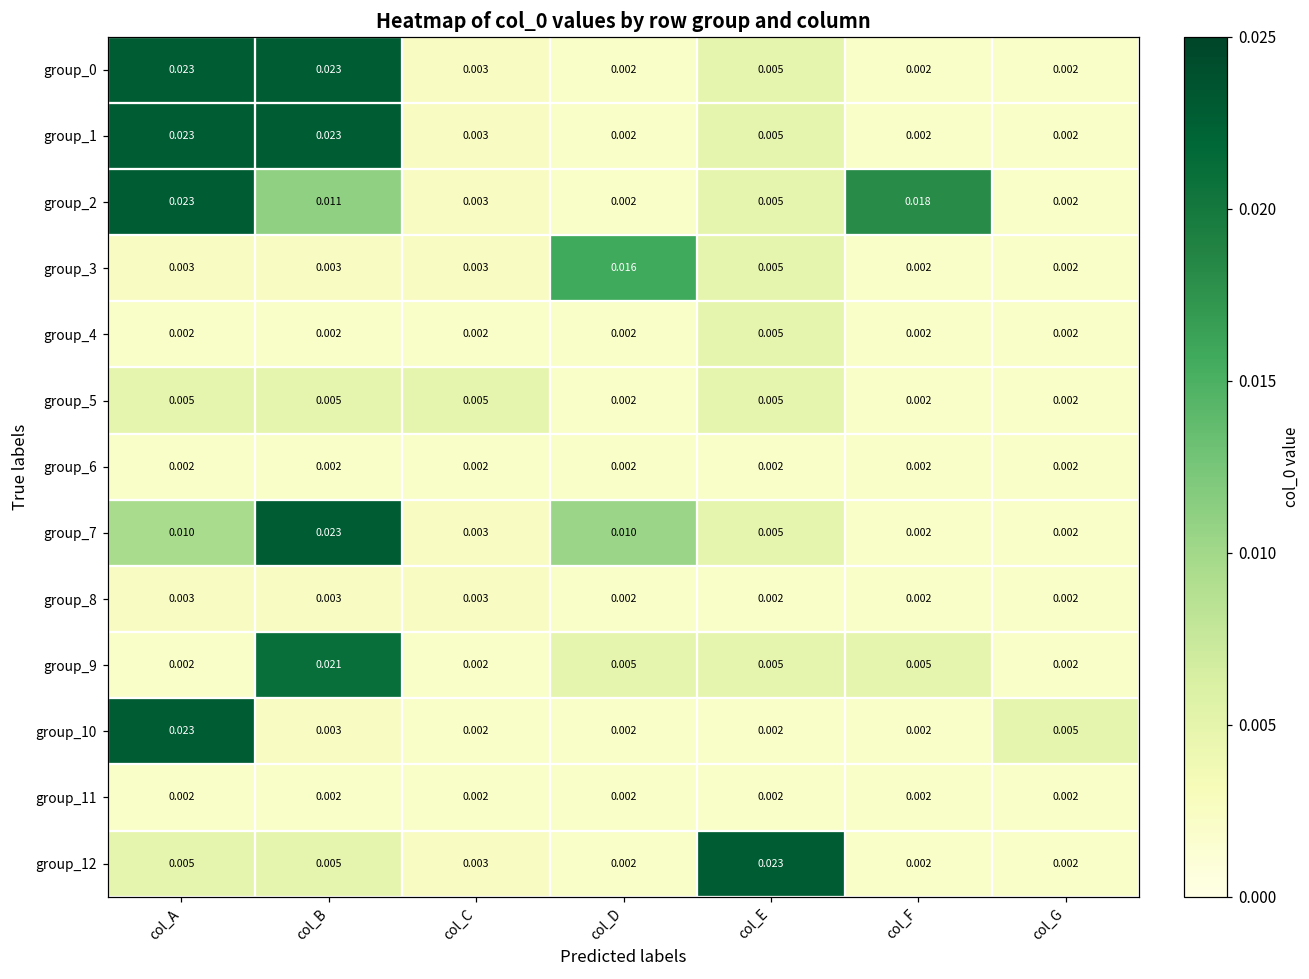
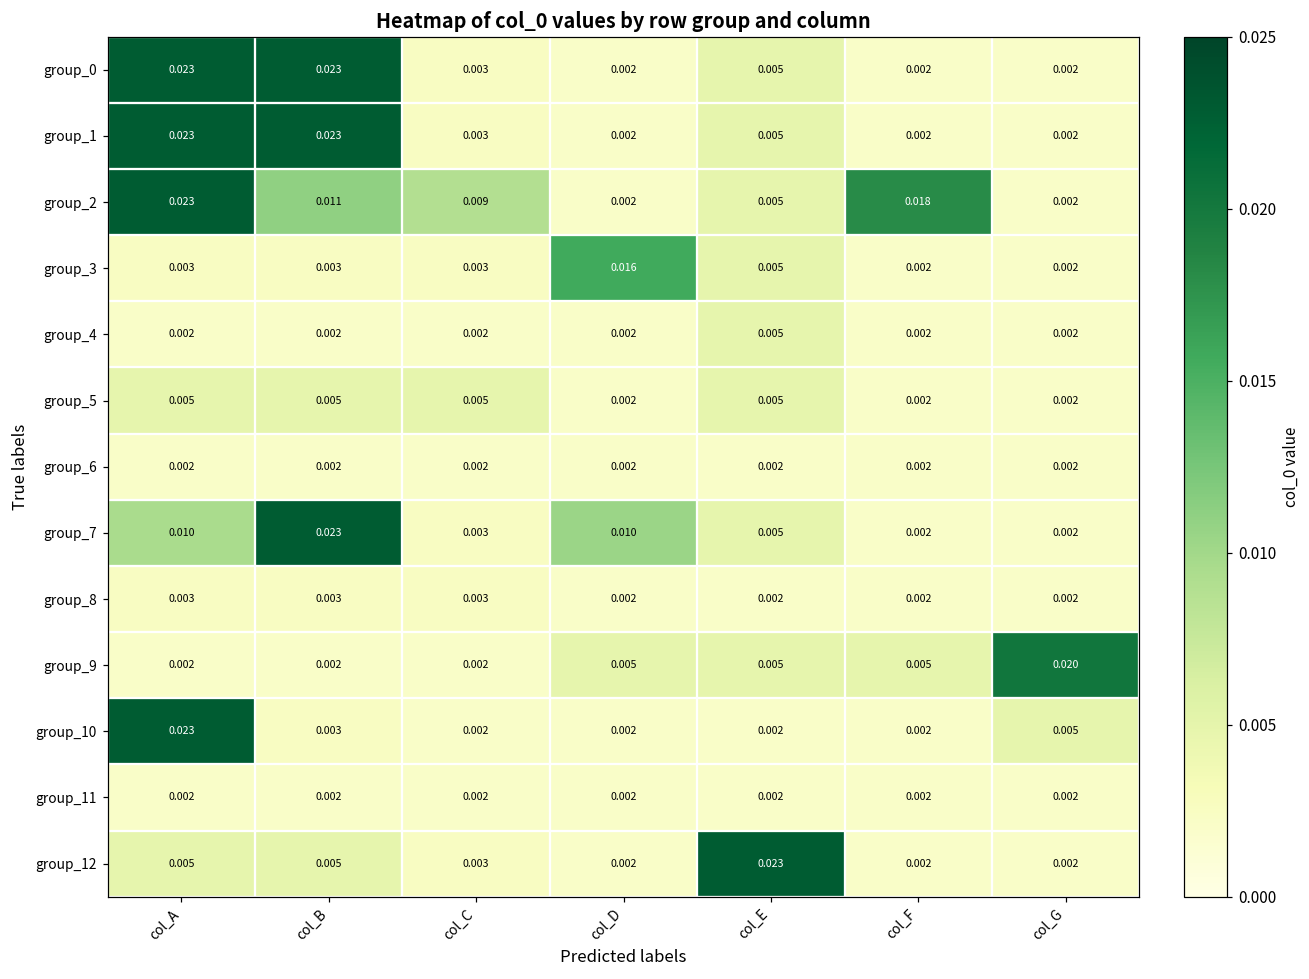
  {
    "group_0": {
      "col_A": 0.023,
      "col_B": 0.023,
      "col_C": 0.003,
      "col_D": 0.002,
      "col_E": 0.005,
      "col_F": 0.002,
      "col_G": 0.002
    },
    "group_1": {
      "col_A": 0.023,
      "col_B": 0.023,
      "col_C": 0.003,
      "col_D": 0.002,
      "col_E": 0.005,
      "col_F": 0.002,
      "col_G": 0.002
    },
    "group_2": {
      "col_A": 0.023,
      "col_B": 0.011,
-     "col_C": 0.003,
+     "col_C": 0.009,
      "col_D": 0.002,
      "col_E": 0.005,
      "col_F": 0.018,
      "col_G": 0.002
    },
    "group_3": {
      "col_A": 0.003,
      "col_B": 0.003,
      "col_C": 0.003,
      "col_D": 0.016,
      "col_E": 0.005,
      "col_F": 0.002,
      "col_G": 0.002
    },
    "group_4": {
      "col_A": 0.002,
      "col_B": 0.002,
      "col_C": 0.002,
      "col_D": 0.002,
      "col_E": 0.005,
      "col_F": 0.002,
      "col_G": 0.002
    },
    "group_5": {
      "col_A": 0.005,
      "col_B": 0.005,
      "col_C": 0.005,
      "col_D": 0.002,
      "col_E": 0.005,
      "col_F": 0.002,
      "col_G": 0.002
    },
    "group_6": {
      "col_A": 0.002,
      "col_B": 0.002,
      "col_C": 0.002,
      "col_D": 0.002,
      "col_E": 0.002,
      "col_F": 0.002,
      "col_G": 0.002
    },
    "group_7": {
      "col_A": 0.010,
      "col_B": 0.023,
      "col_C": 0.003,
      "col_D": 0.010,
      "col_E": 0.005,
      "col_F": 0.002,
      "col_G": 0.002
    },
    "group_8": {
      "col_A": 0.003,
      "col_B": 0.003,
      "col_C": 0.003,
      "col_D": 0.002,
      "col_E": 0.002,
      "col_F": 0.002,
      "col_G": 0.002
    },
    "group_9": {
      "col_A": 0.002,
-     "col_B": 0.021,
+     "col_B": 0.002,
      "col_C": 0.002,
      "col_D": 0.005,
      "col_E": 0.005,
      "col_F": 0.005,
-     "col_G": 0.002
+     "col_G": 0.020
    },
    "group_10": {
      "col_A": 0.023,
      "col_B": 0.003,
      "col_C": 0.002,
      "col_D": 0.002,
      "col_E": 0.002,
      "col_F": 0.002,
      "col_G": 0.005
    },
    "group_11": {
      "col_A": 0.002,
      "col_B": 0.002,
      "col_C": 0.002,
      "col_D": 0.002,
      "col_E": 0.002,
      "col_F": 0.002,
      "col_G": 0.002
    },
    "group_12": {
      "col_A": 0.005,
      "col_B": 0.005,
      "col_C": 0.003,
      "col_D": 0.002,
      "col_E": 0.023,
      "col_F": 0.002,
      "col_G": 0.002
    }
  }
